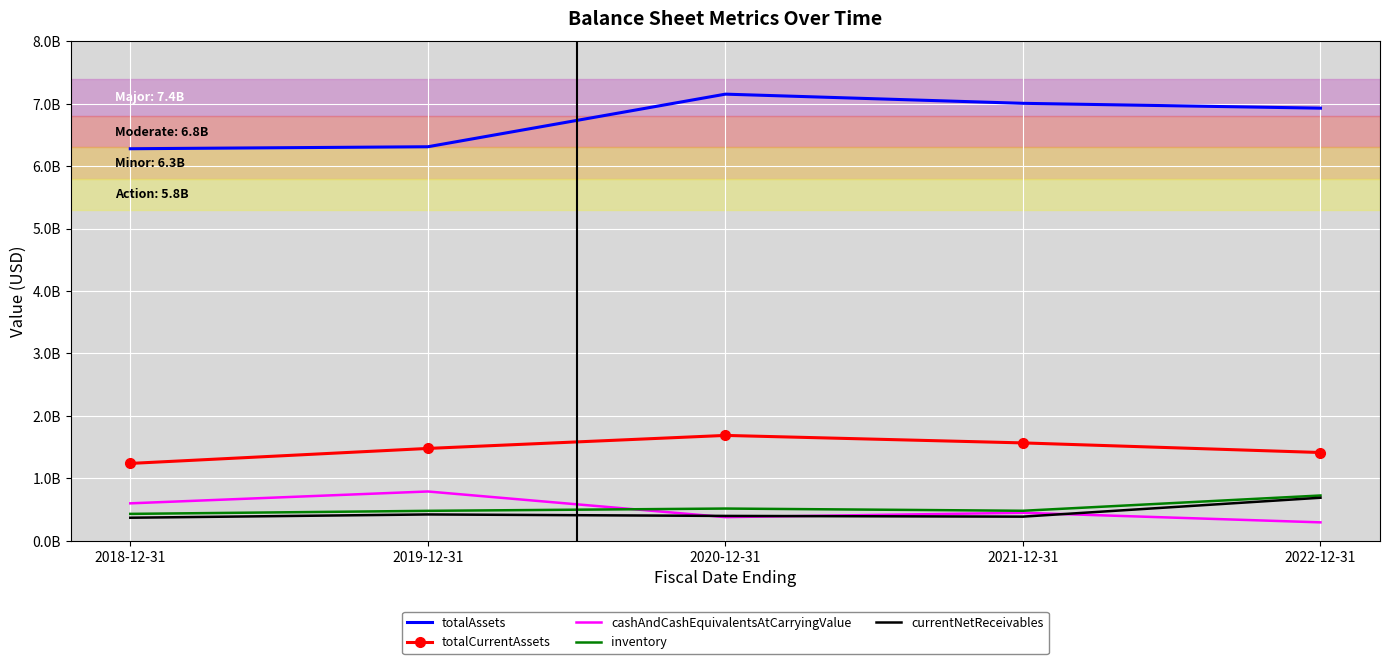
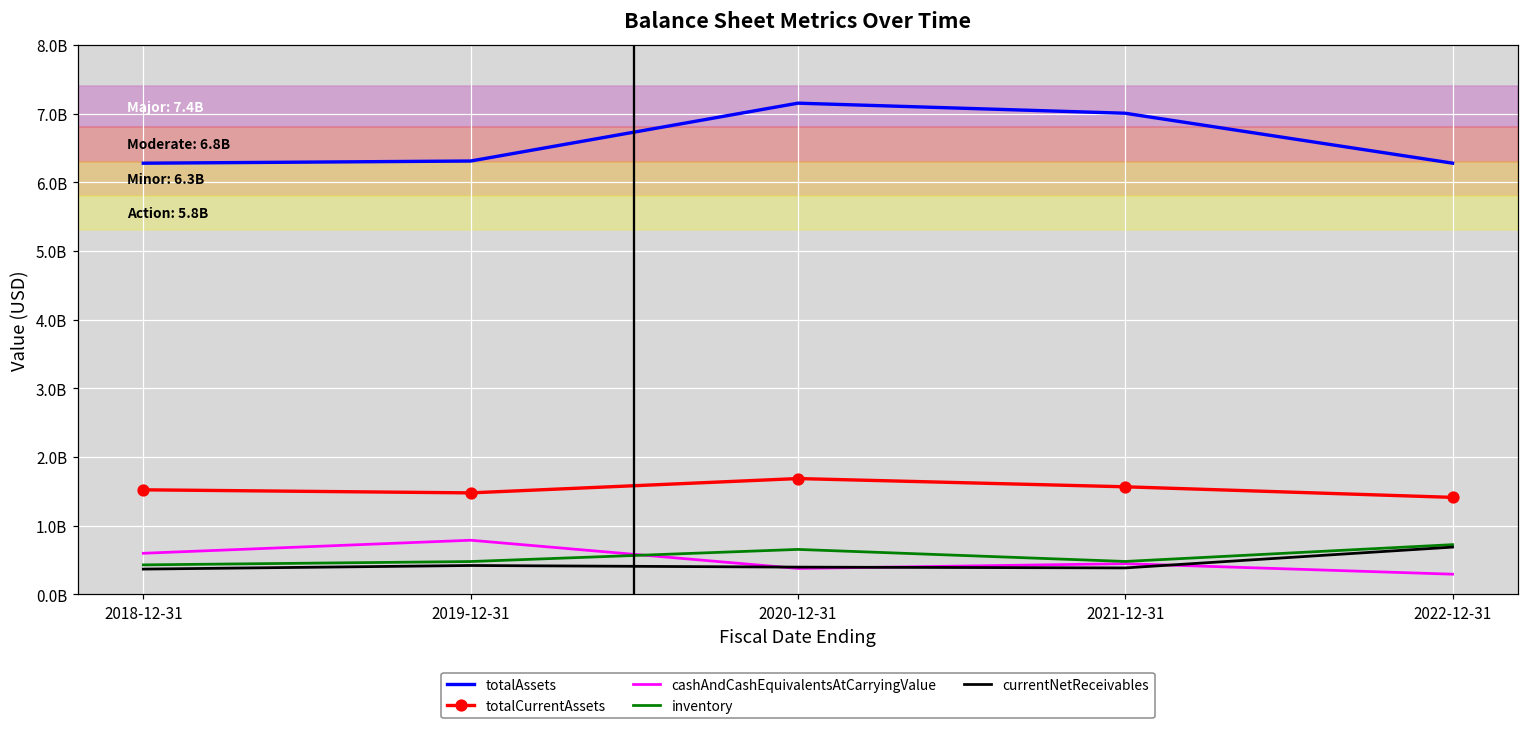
  {
    "totalAssets": {
      "2019-12-31": 6300000000,
      "2020-12-31": 7200000000,
      "2021-12-31": 7000000000,
-     "2022-12-31": 6900000000
+     "2022-12-31": 6300000000
    },
    "totalCurrentAssets": {
-     "2018-12-31": 1200000000,
+     "2018-12-31": 1500000000,
      "2019-12-31": 1500000000,
      "2020-12-31": 1700000000,
      "2021-12-31": 1600000000,
      "2022-12-31": 1400000000
    },
    "cashAndCashEquivalentsAtCarryingValue": {
      "2018-12-31": 600000000,
      "2019-12-31": 800000000,
      "2022-12-31": 300000000
    },
    "inventory": {
      "2018-12-31": 400000000,
      "2019-12-31": 500000000,
-     "2020-12-31": 500000000
+     "2020-12-31": 700000000
    },
    "currentNetReceivables": {
      "2018-12-31": 400000000,
      "2019-12-31": 400000000,
      "2021-12-31": 400000000
    }
  }
